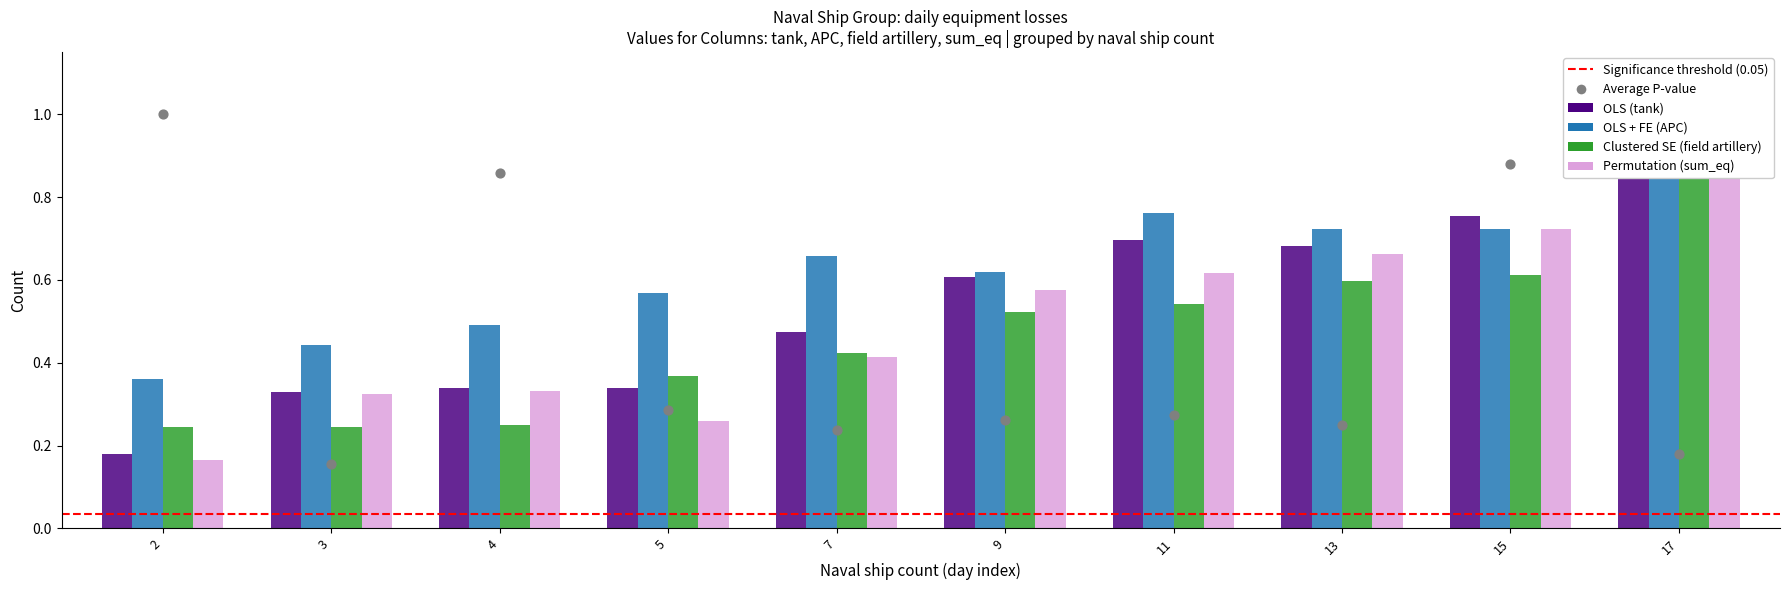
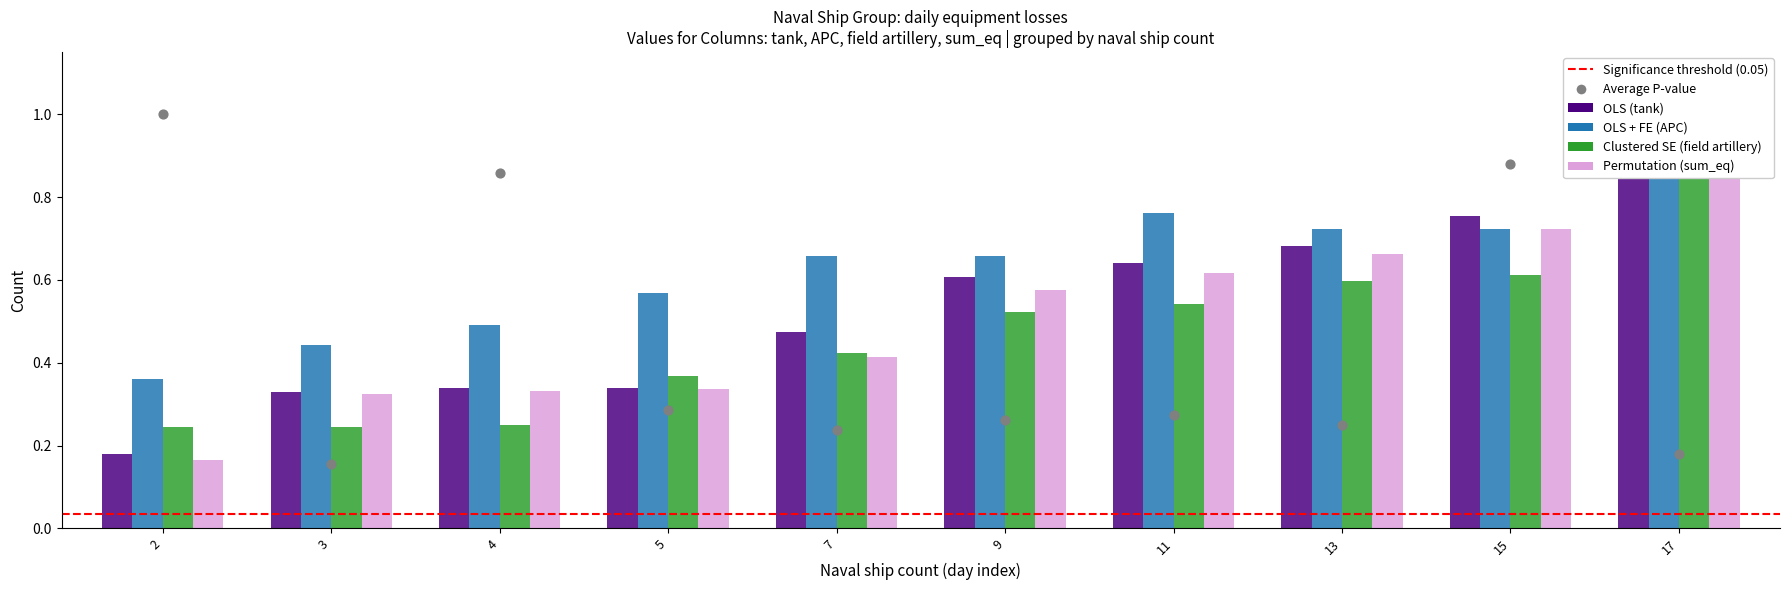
  {
    "OLS (tank)": {
      "2": 0.18,
      "3": 0.33,
      "4": 0.34,
      "5": 0.34,
      "7": 0.48,
      "9": 0.61,
-     "11": 0.70,
+     "11": 0.64,
      "13": 0.68,
      "15": 0.75
    },
    "OLS + FE (APC)": {
      "2": 0.36,
      "3": 0.44,
      "4": 0.49,
      "5": 0.57,
      "7": 0.66,
-     "9": 0.62,
+     "9": 0.66,
      "11": 0.76,
      "13": 0.72,
      "15": 0.72
    },
    "Clustered SE (field artillery)": {
      "2": 0.24,
      "3": 0.24,
      "4": 0.25,
      "5": 0.37,
      "7": 0.42,
      "9": 0.52,
      "11": 0.54,
      "13": 0.60,
      "15": 0.61
    },
    "Permutation (sum_eq)": {
      "2": 0.17,
      "3": 0.32,
      "4": 0.33,
-     "5": 0.26,
+     "5": 0.34,
      "7": 0.41,
      "9": 0.57,
      "11": 0.62,
      "13": 0.66,
      "15": 0.72
    }
  }
